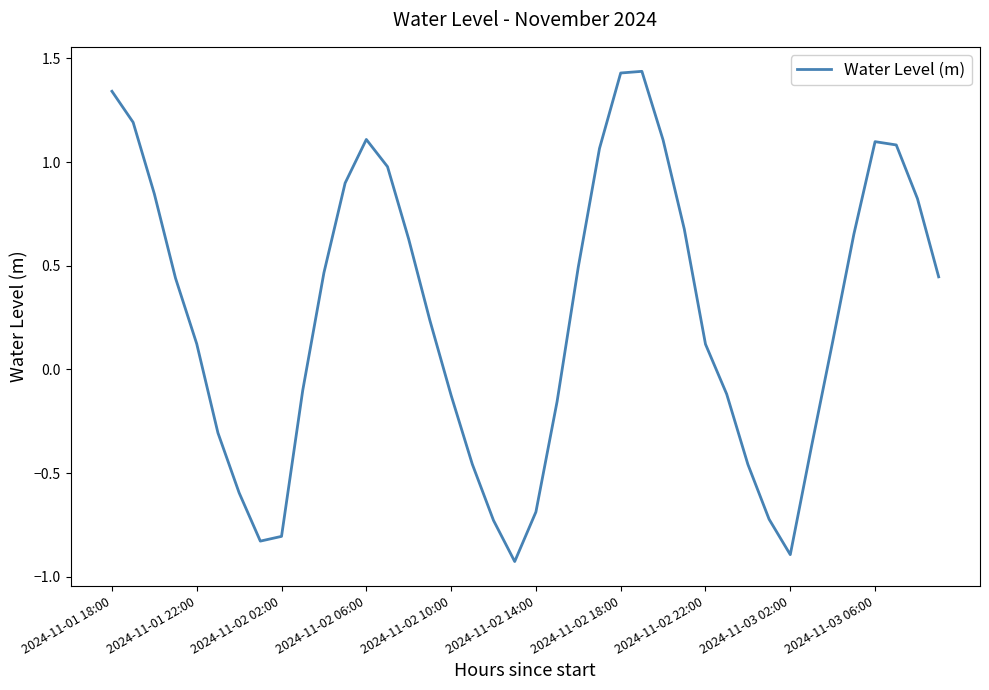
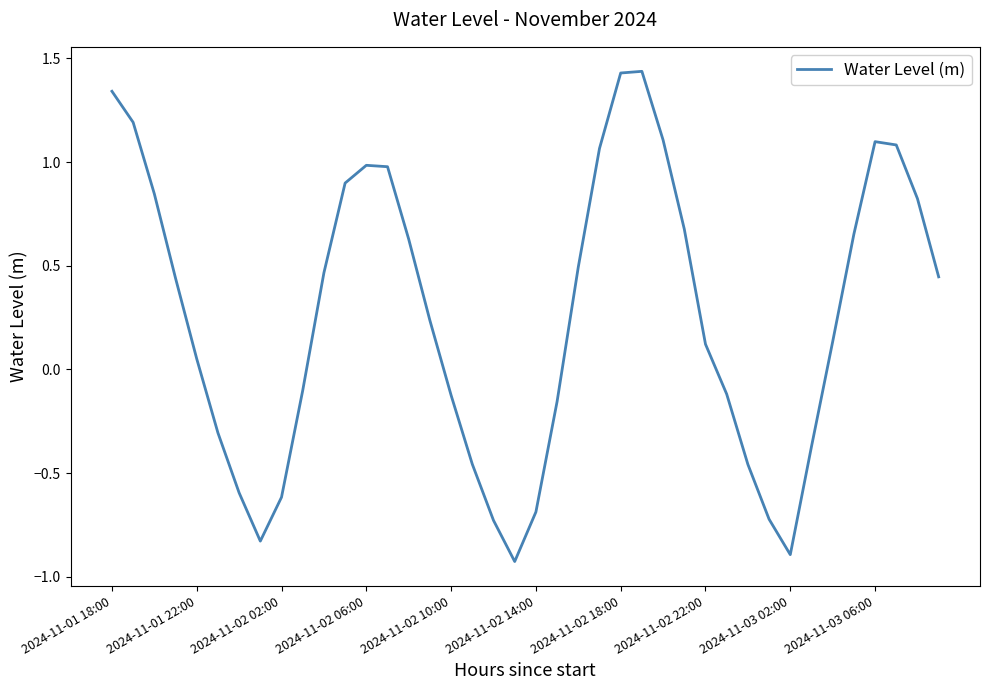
  {
    "2024-11-01 18:00": 1.34,
-   "2024-11-01 22:00": 0.12,
-   "2024-11-02 02:00": -0.80,
-   "2024-11-02 06:00": 1.11,
+   "2024-11-01 22:00": 0.05,
+   "2024-11-02 02:00": -0.62,
+   "2024-11-02 06:00": 0.98,
    "2024-11-02 10:00": -0.12,
    "2024-11-02 14:00": -0.69,
    "2024-11-02 18:00": 1.43,
    "2024-11-02 22:00": 0.12,
    "2024-11-03 02:00": -0.89,
    "2024-11-03 06:00": 1.10
  }
